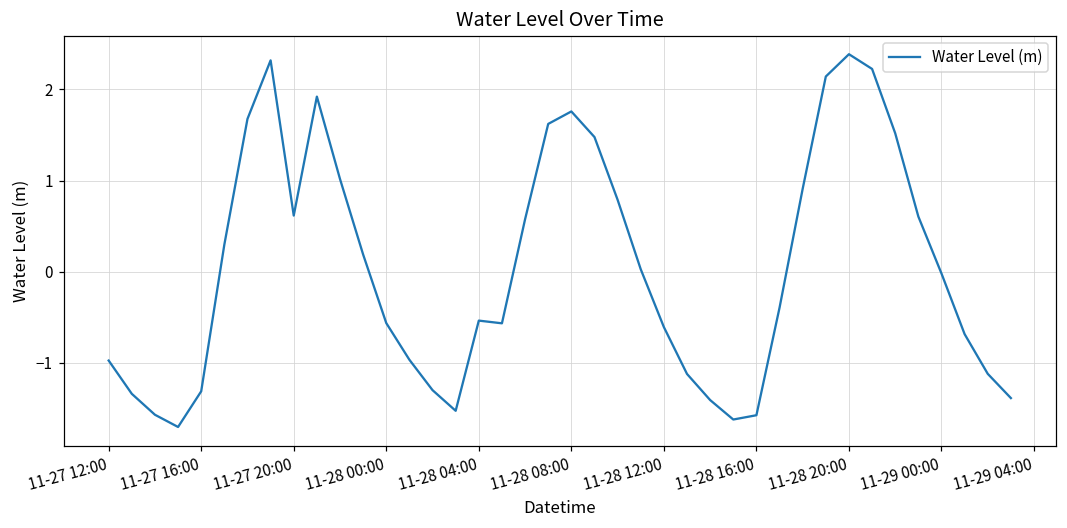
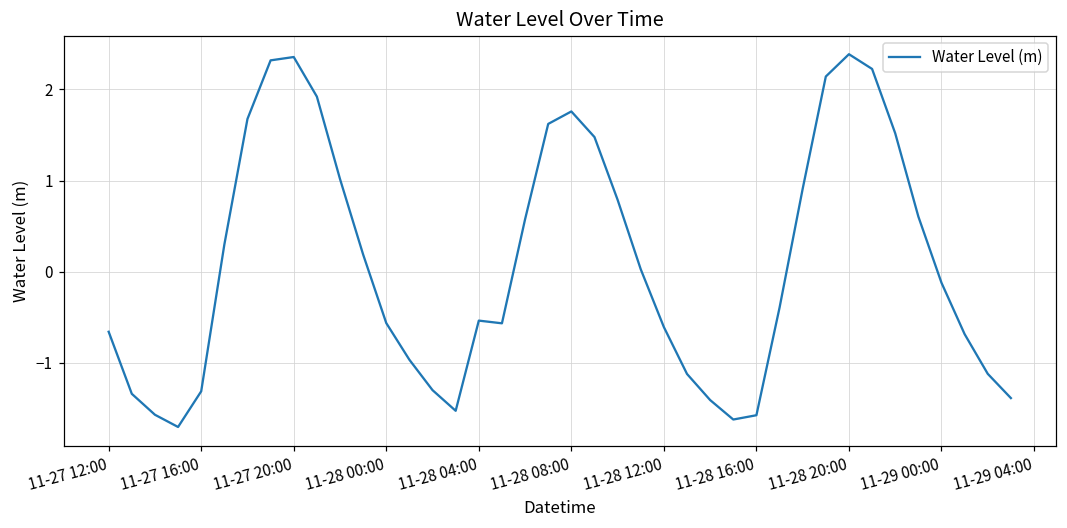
  {
-   "11-27 12:00": -1.0,
+   "11-27 12:00": -0.7,
    "11-27 16:00": -1.3,
-   "11-27 20:00": 0.6,
+   "11-27 20:00": 2.4,
    "11-28 00:00": -0.6,
    "11-28 04:00": -0.5,
    "11-28 08:00": 1.8,
    "11-28 12:00": -0.6,
    "11-28 16:00": -1.6,
    "11-28 20:00": 2.4,
-   "11-29 00:00": 0.0
+   "11-29 00:00": -0.1
  }
